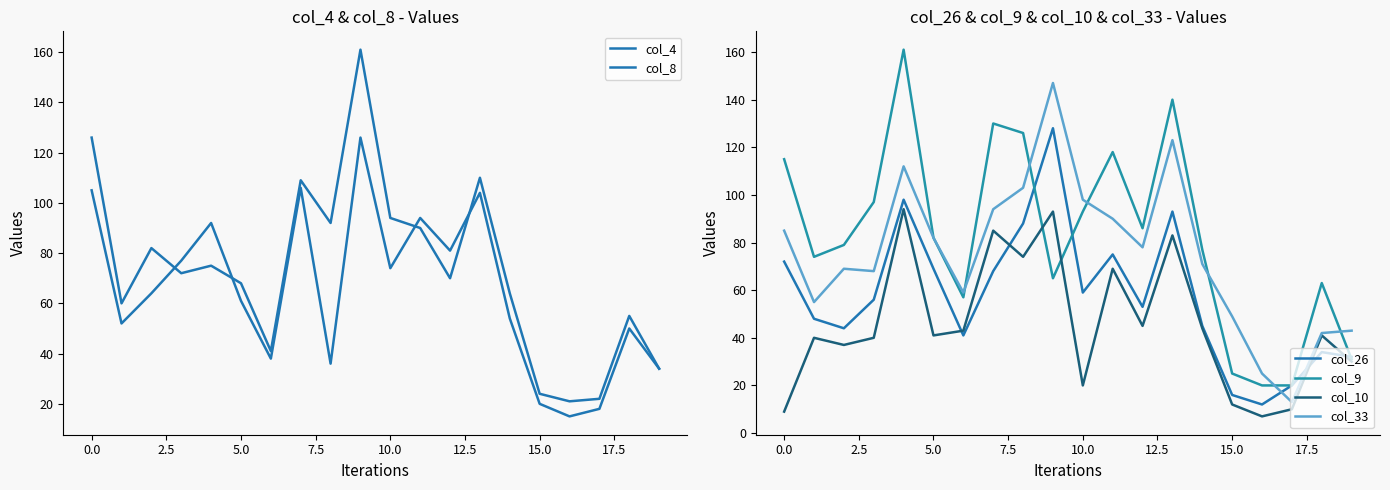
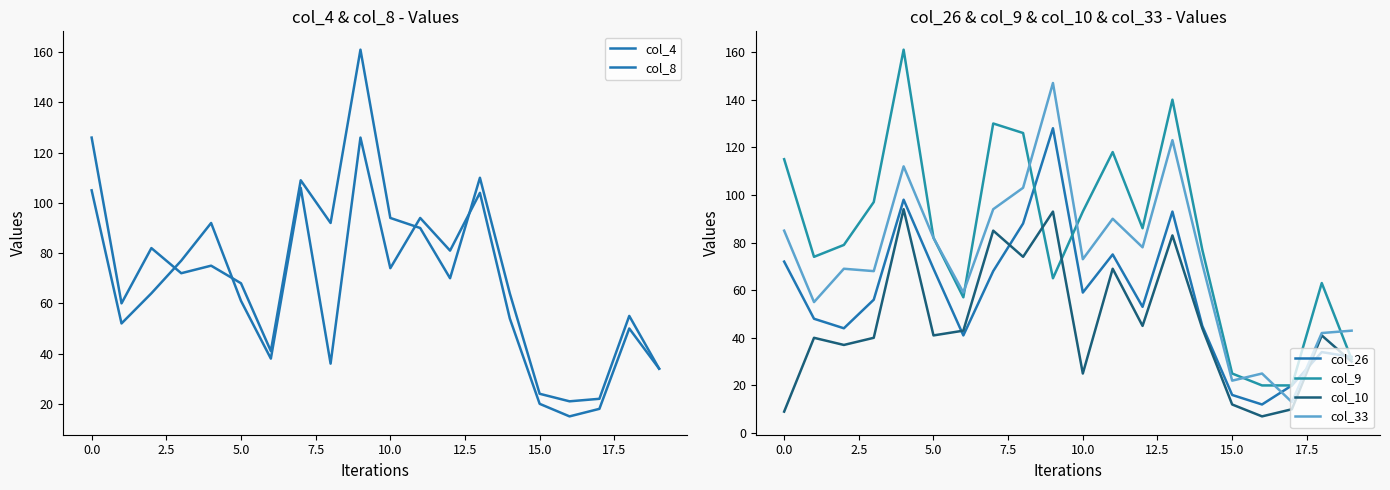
  {
    "col_26 & col_9 & col_10 & col_33 - Values": {
      "col_10": {
        "0.0": 9,
        "5.0": 41,
-       "10.0": 20,
+       "10.0": 25,
        "15.0": 12
      },
      "col_33": {
        "0.0": 85,
-       "10.0": 98,
-       "15.0": 49
+       "10.0": 73,
+       "15.0": 22
      }
    }
  }
